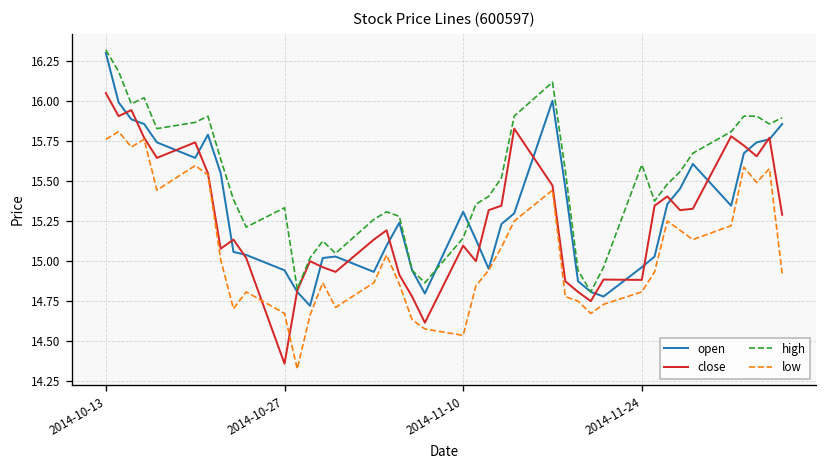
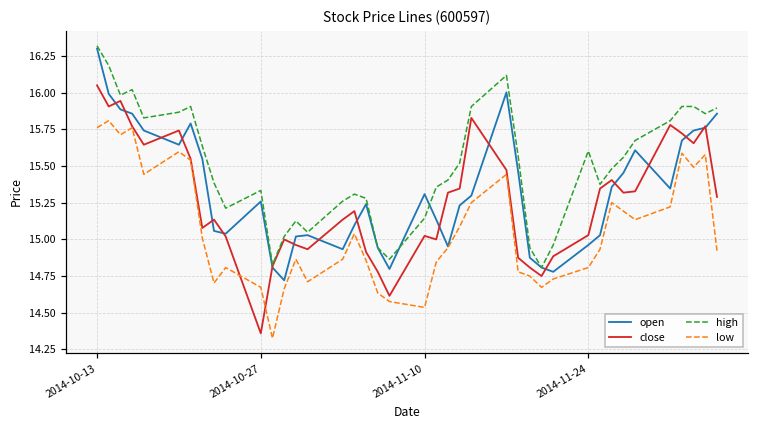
  {
    "open": {
      "2014-10-13": 16.30,
-     "2014-10-27": 14.94,
+     "2014-10-27": 15.26,
      "2014-11-10": 15.31,
      "2014-11-24": 14.96
    },
    "close": {
      "2014-10-13": 16.05,
      "2014-10-27": 14.36,
-     "2014-11-10": 15.10,
-     "2014-11-24": 14.88
+     "2014-11-10": 15.02,
+     "2014-11-24": 15.03
    },
    "high": {
      "2014-10-13": 16.32,
      "2014-10-27": 15.33,
      "2014-11-10": 15.15,
      "2014-11-24": 15.60
    },
    "low": {
      "2014-10-13": 15.76,
      "2014-10-27": 14.67,
      "2014-11-10": 14.54,
      "2014-11-24": 14.81
    }
  }
